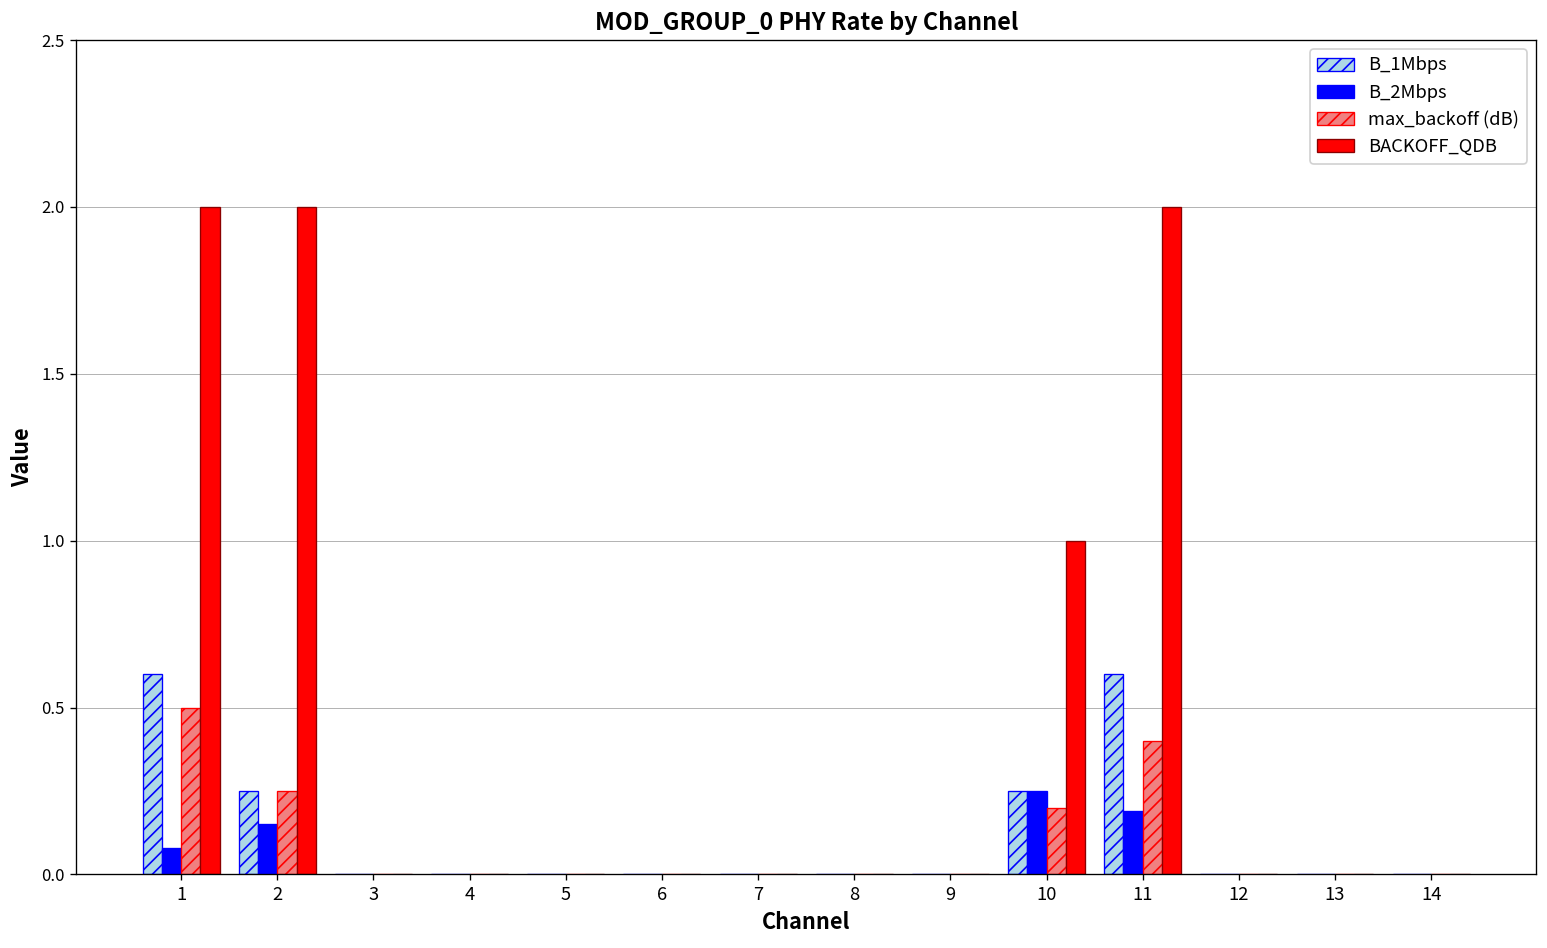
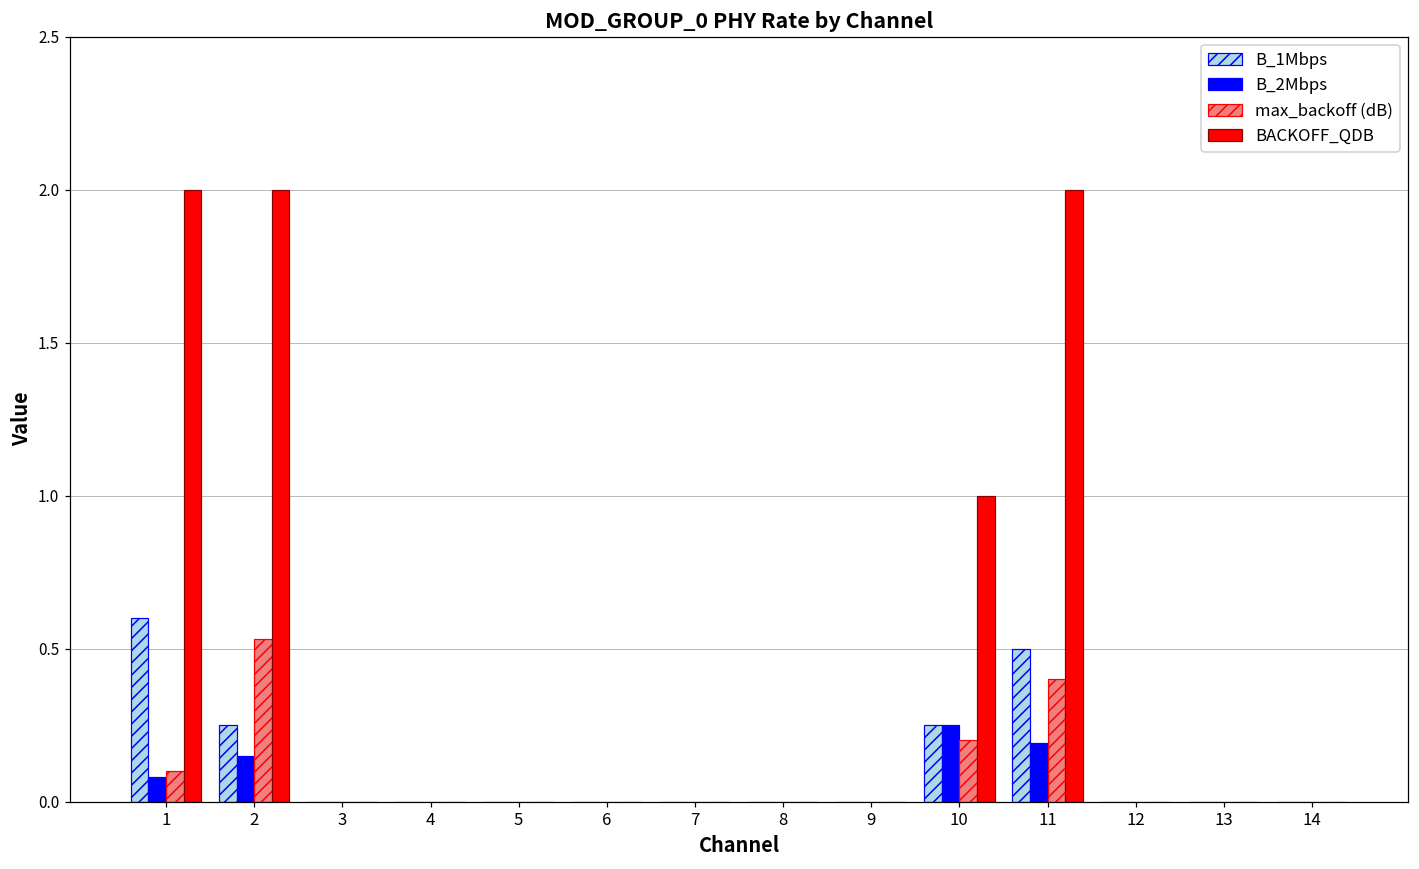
  {
    "B_1Mbps": {
      "1": 0.6,
      "2": 0.25,
      "3": 0.0,
      "4": 0.0,
      "5": 0.0,
      "6": 0.0,
      "7": 0.0,
      "8": 0.0,
      "9": 0.0,
      "10": 0.25,
-     "11": 0.6,
+     "11": 0.5,
      "12": 0.0,
      "13": 0.0,
      "14": 0.0
    },
    "B_2Mbps": {
      "1": 0.08,
      "2": 0.15,
      "3": 0.00,
      "4": 0.00,
      "5": 0.00,
      "6": 0.00,
      "7": 0.00,
      "8": 0.00,
      "9": 0.00,
      "10": 0.25,
      "11": 0.19,
      "12": 0.00,
      "13": 0.00,
      "14": 0.00
    },
    "max_backoff (dB)": {
-     "1": 0.5,
-     "2": 0.25,
+     "1": 0.1,
+     "2": 0.53,
      "3": 0.00,
      "4": 0.00,
      "5": 0.00,
      "6": 0.00,
      "7": 0.00,
      "8": 0.00,
      "9": 0.00,
      "10": 0.20,
      "11": 0.40,
      "12": 0.00,
      "13": 0.00,
      "14": 0.00
    },
    "BACKOFF_QDB": {
      "1": 2.00,
      "2": 2.00,
      "3": 0.00,
      "4": 0.00,
      "5": 0.00,
      "6": 0.00,
      "7": 0.00,
      "8": 0.00,
      "9": 0.00,
      "10": 1.00,
      "11": 2.00,
      "12": 0.00,
      "13": 0.00,
      "14": 0.00
    }
  }
